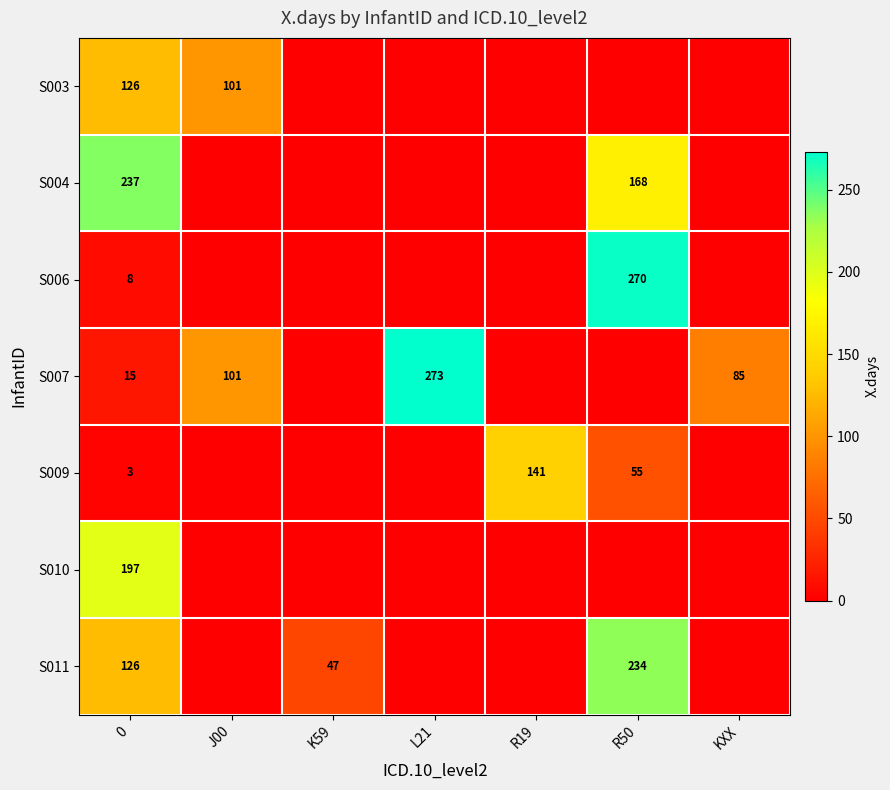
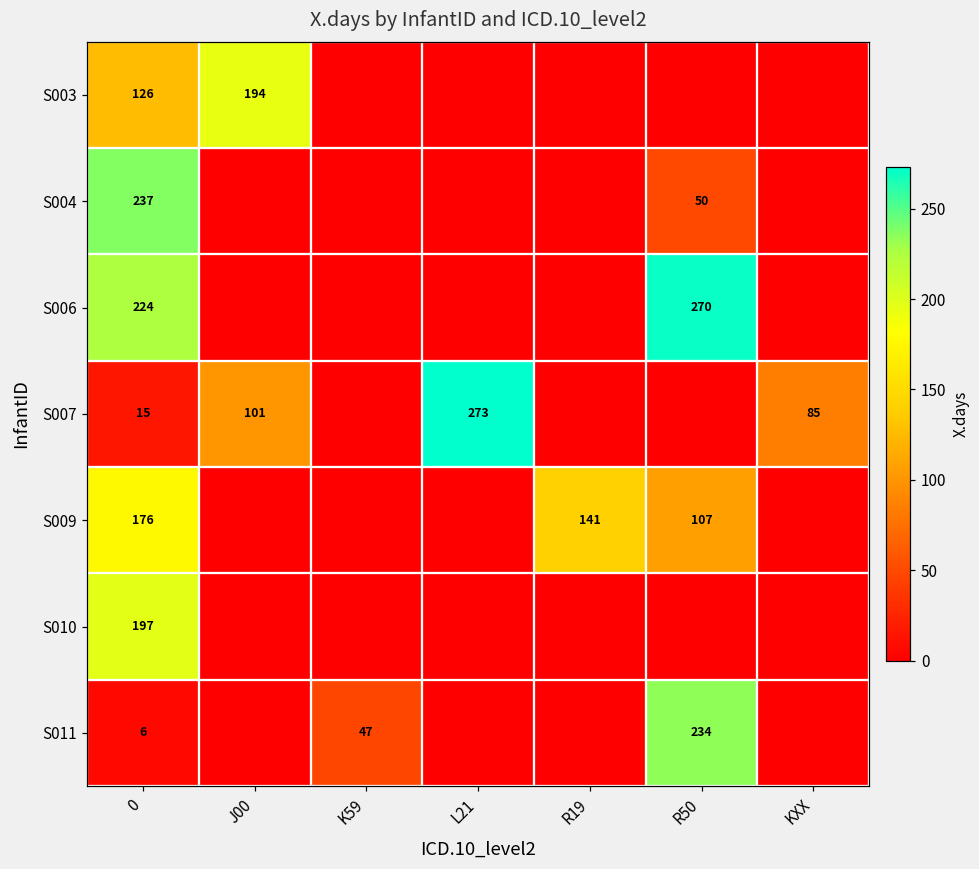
  {
    "S003": {
      "0": 126,
-     "J00": 101
+     "J00": 194
    },
    "S004": {
      "0": 237,
-     "R50": 168
+     "R50": 50
    },
    "S006": {
-     "0": 8,
+     "0": 224,
      "R50": 270
    },
    "S007": {
      "0": 15,
      "J00": 101,
      "L21": 273,
      "KXX": 85
    },
    "S009": {
-     "0": 3,
+     "0": 176,
      "R19": 141,
-     "R50": 55
+     "R50": 107
    },
    "S010": {
      "0": 197
    },
    "S011": {
-     "0": 126,
+     "0": 6,
      "K59": 47,
      "R50": 234
    }
  }
